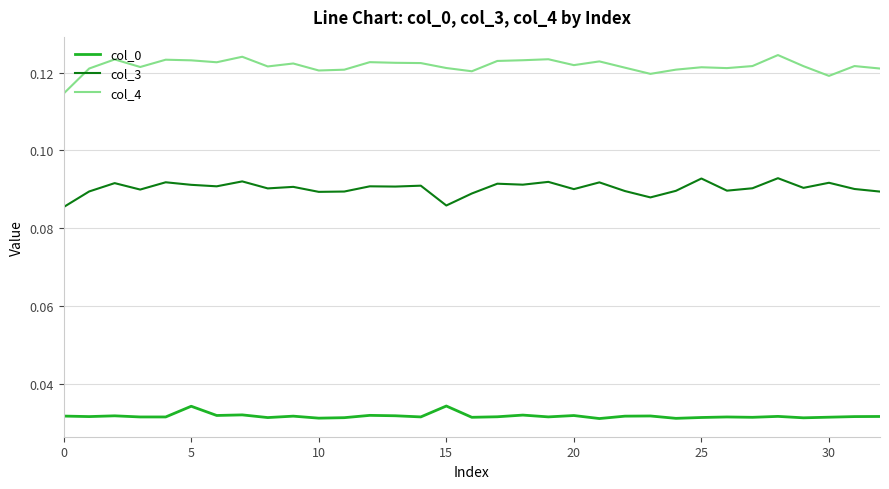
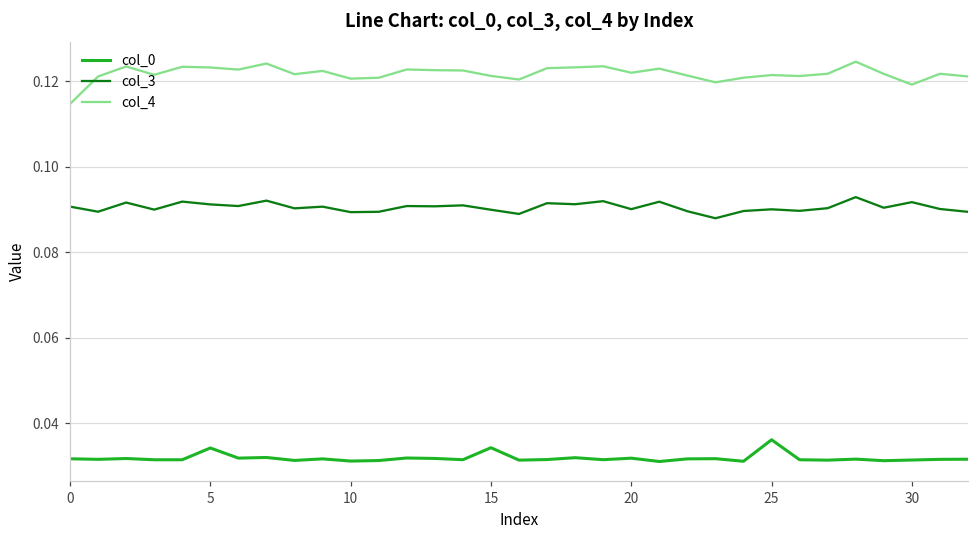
  {
    "col_0": {
      "0": 0.032,
      "5": 0.034,
      "10": 0.031,
      "15": 0.034,
      "20": 0.032,
-     "25": 0.031,
+     "25": 0.036,
      "30": 0.031
    },
    "col_3": {
-     "0": 0.085,
+     "0": 0.091,
      "5": 0.091,
      "10": 0.089,
-     "15": 0.086,
+     "15": 0.090,
      "20": 0.090,
-     "25": 0.093,
+     "25": 0.090,
      "30": 0.092
    },
    "col_4": {
      "0": 0.115,
      "5": 0.123,
      "10": 0.121,
      "15": 0.121,
      "20": 0.122,
      "25": 0.121,
      "30": 0.119
    }
  }
